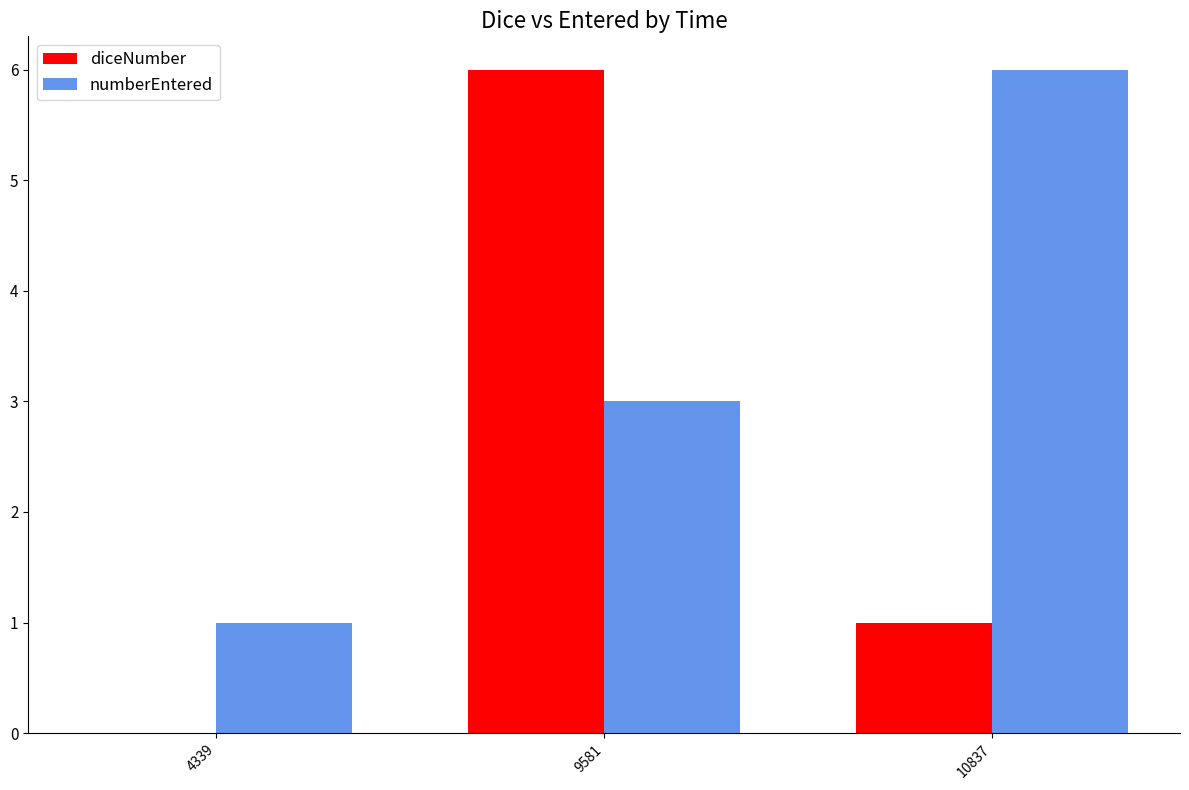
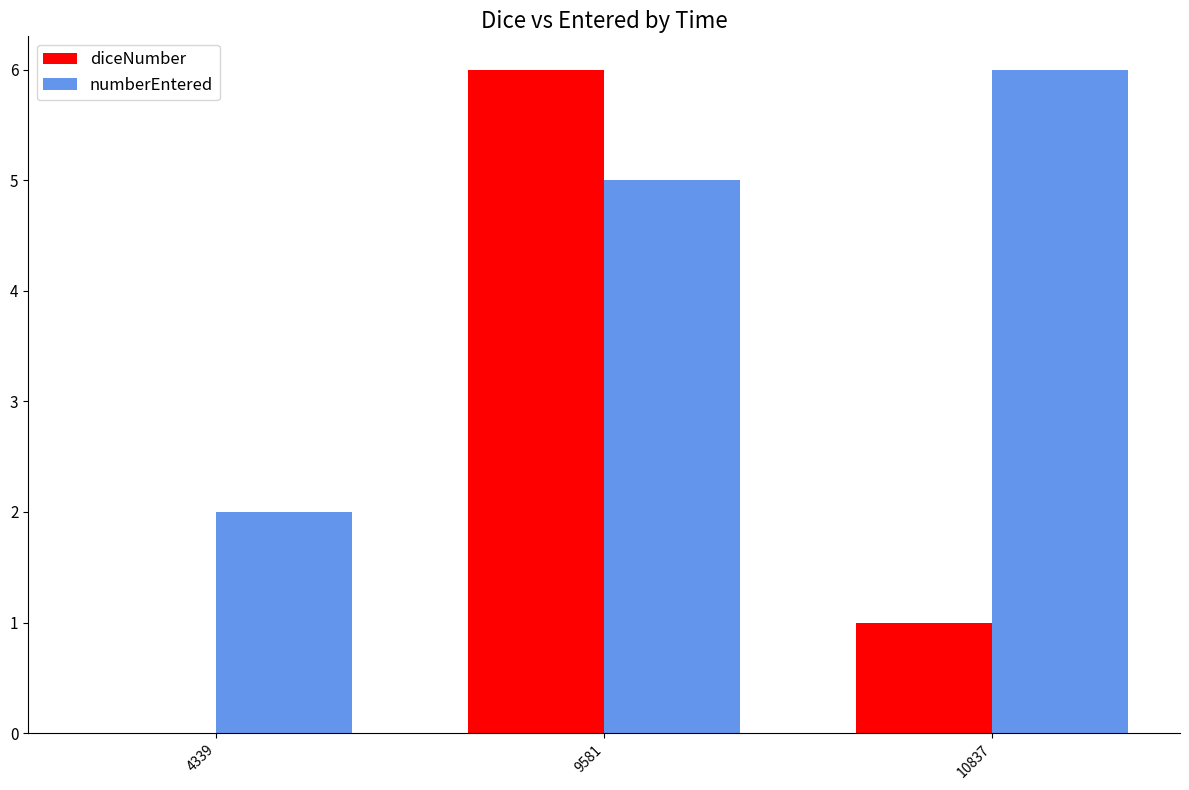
  {
    "diceNumber": {
      "4339": 0,
      "9581": 6,
      "10837": 1
    },
    "numberEntered": {
-     "4339": 1,
-     "9581": 3,
+     "4339": 2,
+     "9581": 5,
      "10837": 6
    }
  }
